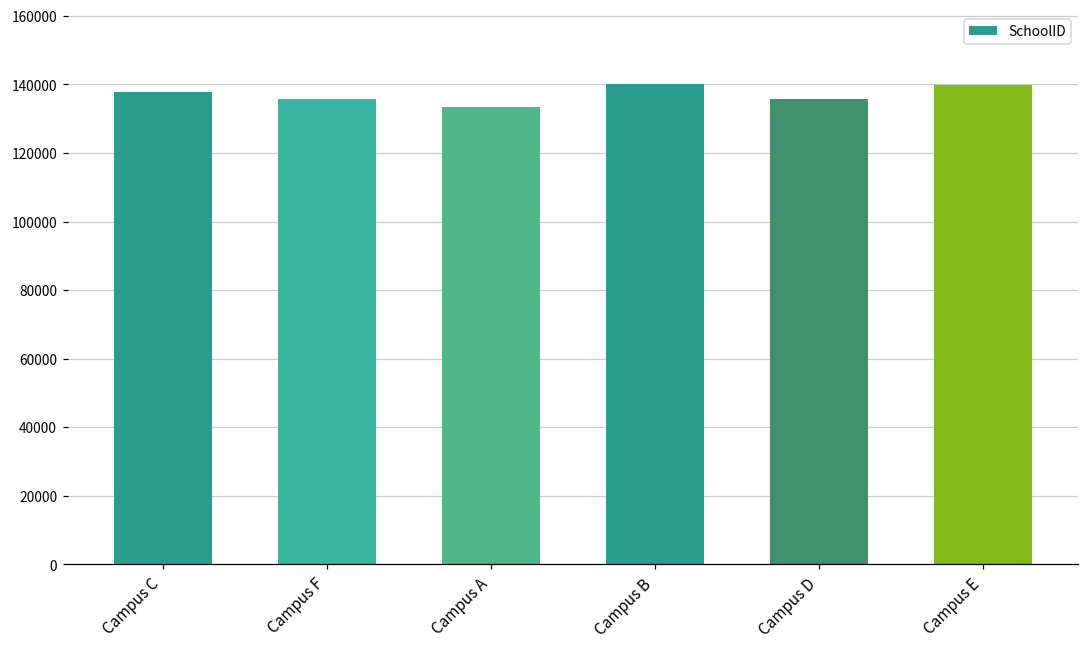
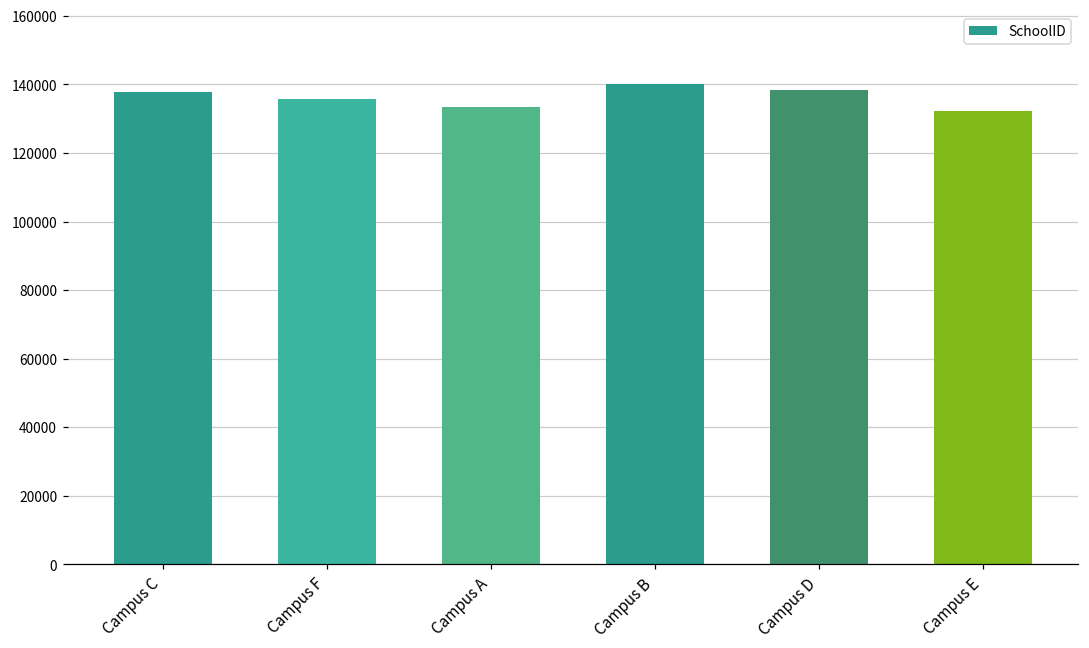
  {
    "Campus C": 138000,
    "Campus F": 136000,
    "Campus A": 133000,
    "Campus B": 140000,
-   "Campus D": 136000,
-   "Campus E": 140000
+   "Campus D": 138000,
+   "Campus E": 132000
  }
